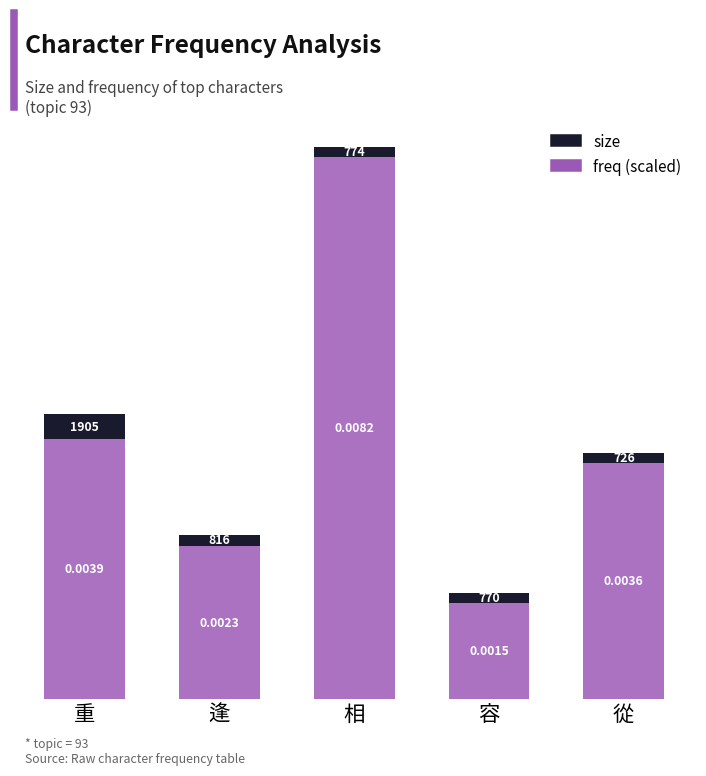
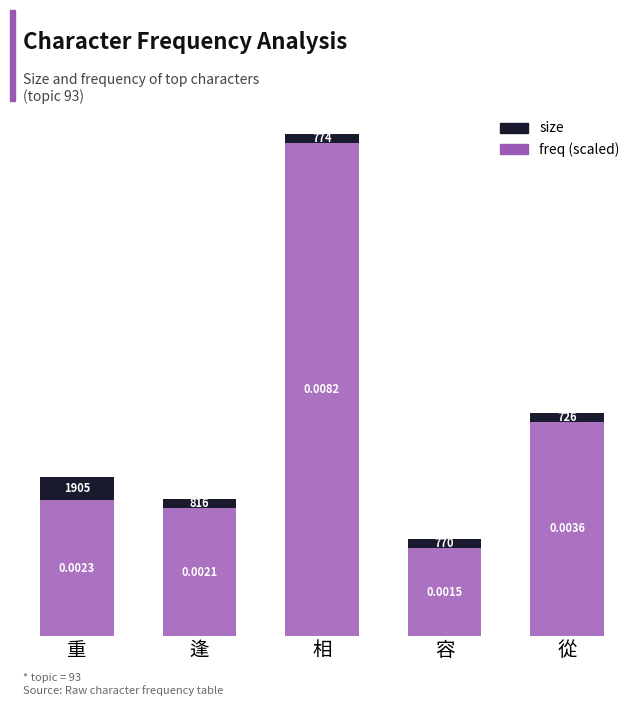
  {
    "freq (scaled)": {
-     "重": 0.0039,
-     "逢": 0.0023
+     "重": 0.0023,
+     "逢": 0.0021
    }
  }
